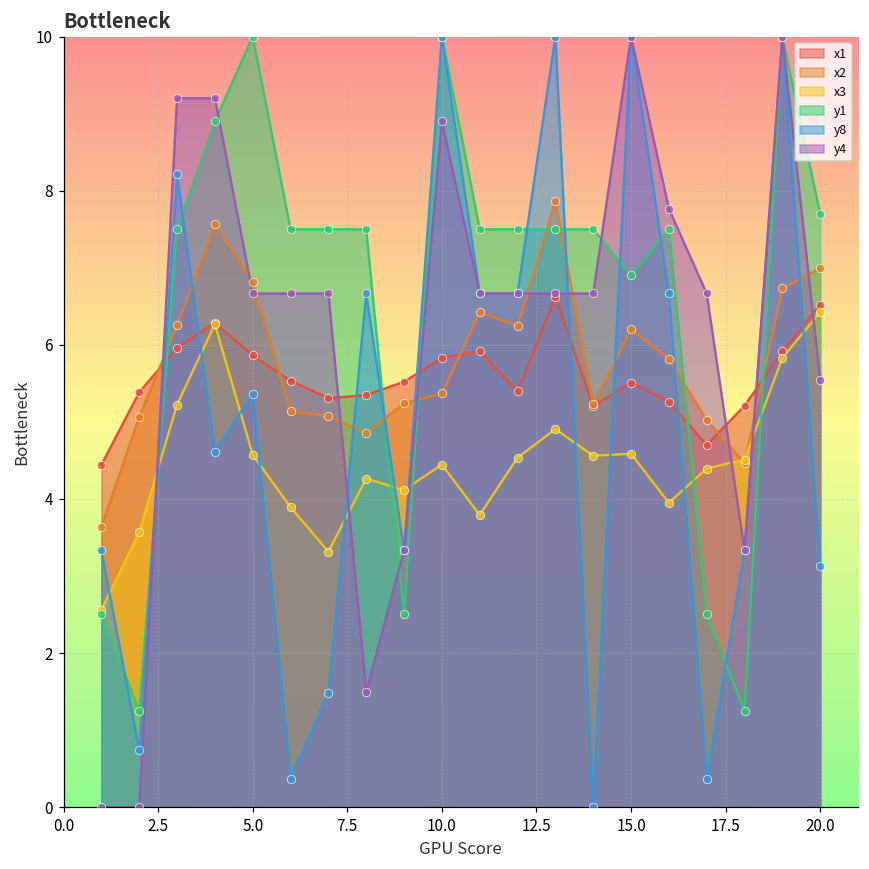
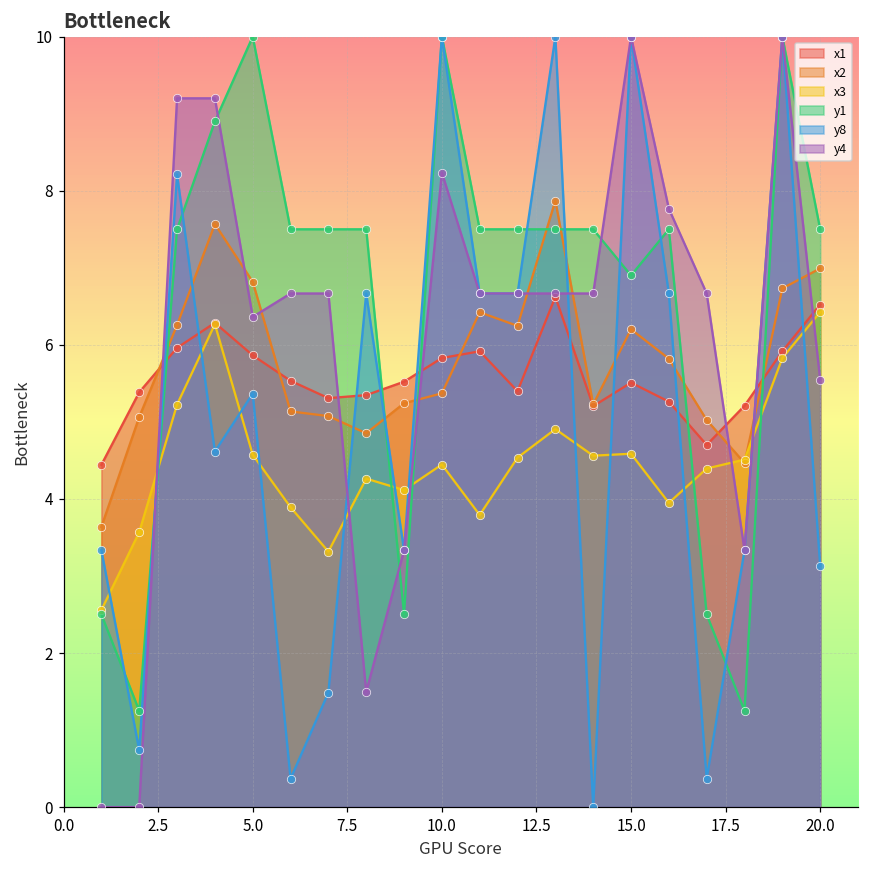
  {
    "y1": {
      "5.0": 10.0,
      "15.0": 6.9,
-     "20.0": 7.7
+     "20.0": 7.5
    },
    "y8": {
      "5.0": 5.4,
      "20.0": 3.1
    },
    "y4": {
-     "5.0": 6.7,
-     "10.0": 8.9,
+     "5.0": 6.4,
+     "10.0": 8.2,
      "20.0": 5.5
    }
  }
